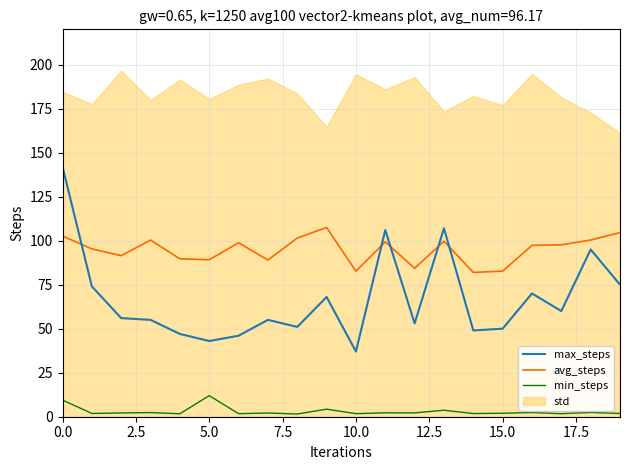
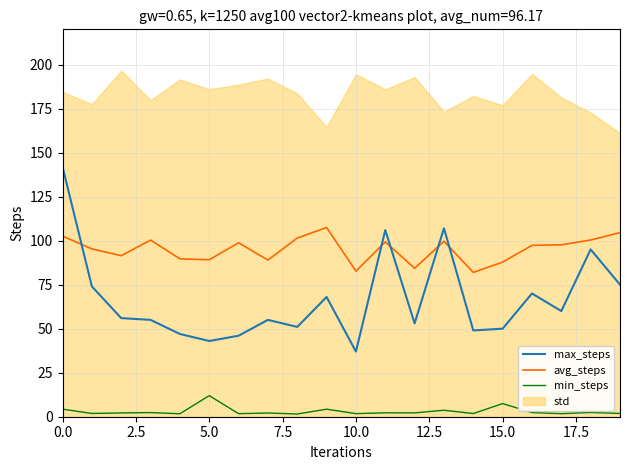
  {
    "min_steps": {
-     "0.0": 9,
+     "0.0": 4,
      "5.0": 12,
      "10.0": 2,
-     "15.0": 2
+     "15.0": 7
    },
    "std": {
      "0.0": 185,
-     "5.0": 180,
+     "5.0": 186,
      "10.0": 194,
      "15.0": 177
    },
    "avg_steps": {
      "0.0": 103,
      "5.0": 89,
      "10.0": 83,
-     "15.0": 83
+     "15.0": 88
    },
    "max_steps": {
      "0.0": 142,
      "5.0": 43,
      "10.0": 37,
      "15.0": 50
    }
  }
